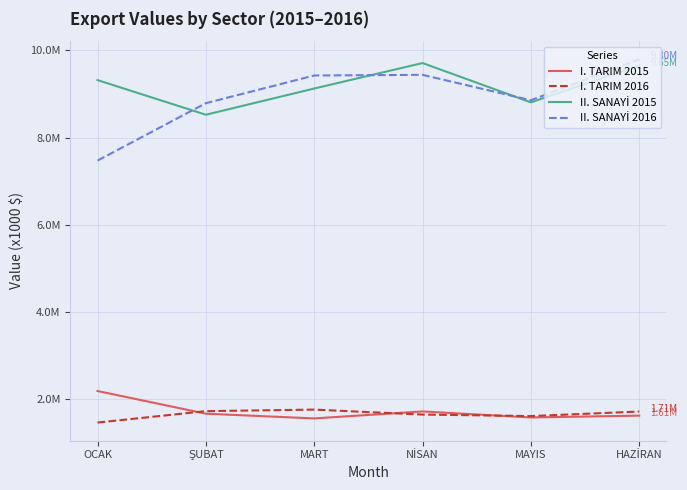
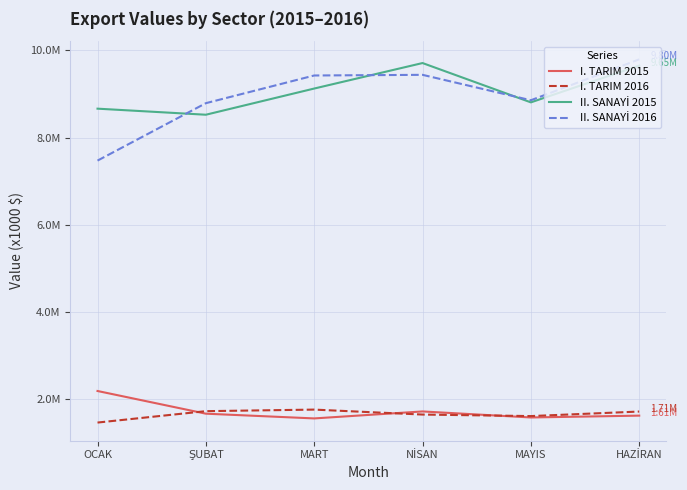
  {
    "I. TARIM 2015": {
      "OCAK": 2200000,
      "MART": 1500000,
      "NİSAN": 1700000
    },
    "I. TARIM 2016": {
      "OCAK": 1500000,
      "MART": 1800000,
      "NİSAN": 1600000
    },
    "II. SANAYİ 2015": {
-     "OCAK": 9300000,
+     "OCAK": 8700000,
      "ŞUBAT": 8500000,
      "MART": 9100000,
      "NİSAN": 9700000
    },
    "II. SANAYİ 2016": {
      "OCAK": 7500000,
      "ŞUBAT": 8800000,
      "MART": 9400000,
      "NİSAN": 9400000
    }
  }
